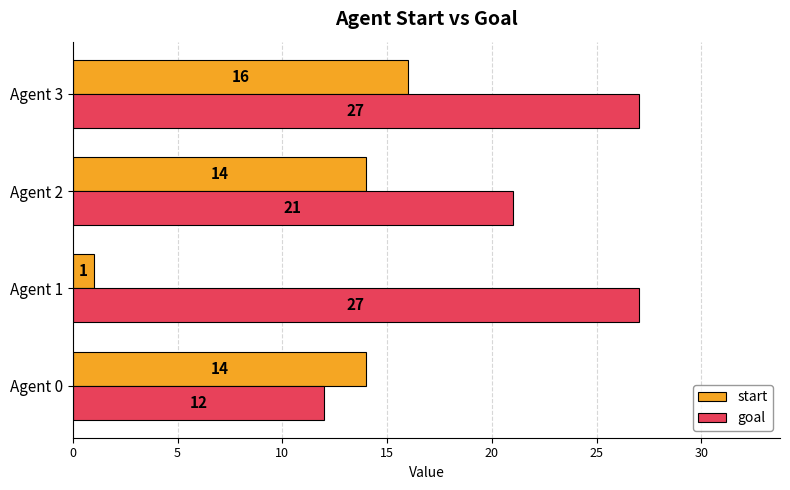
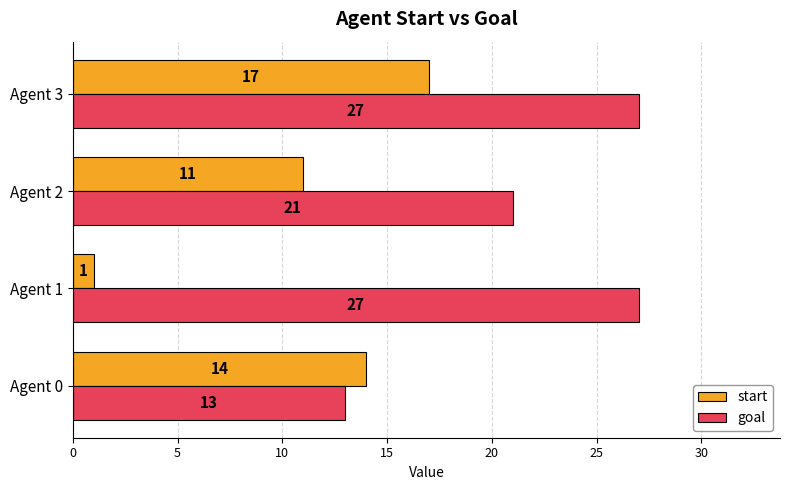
  {
    "start": {
-     "Agent 3": 16,
-     "Agent 2": 14,
+     "Agent 3": 17,
+     "Agent 2": 11,
      "Agent 1": 1,
      "Agent 0": 14
    },
    "goal": {
      "Agent 3": 27,
      "Agent 2": 21,
      "Agent 1": 27,
-     "Agent 0": 12
+     "Agent 0": 13
    }
  }
